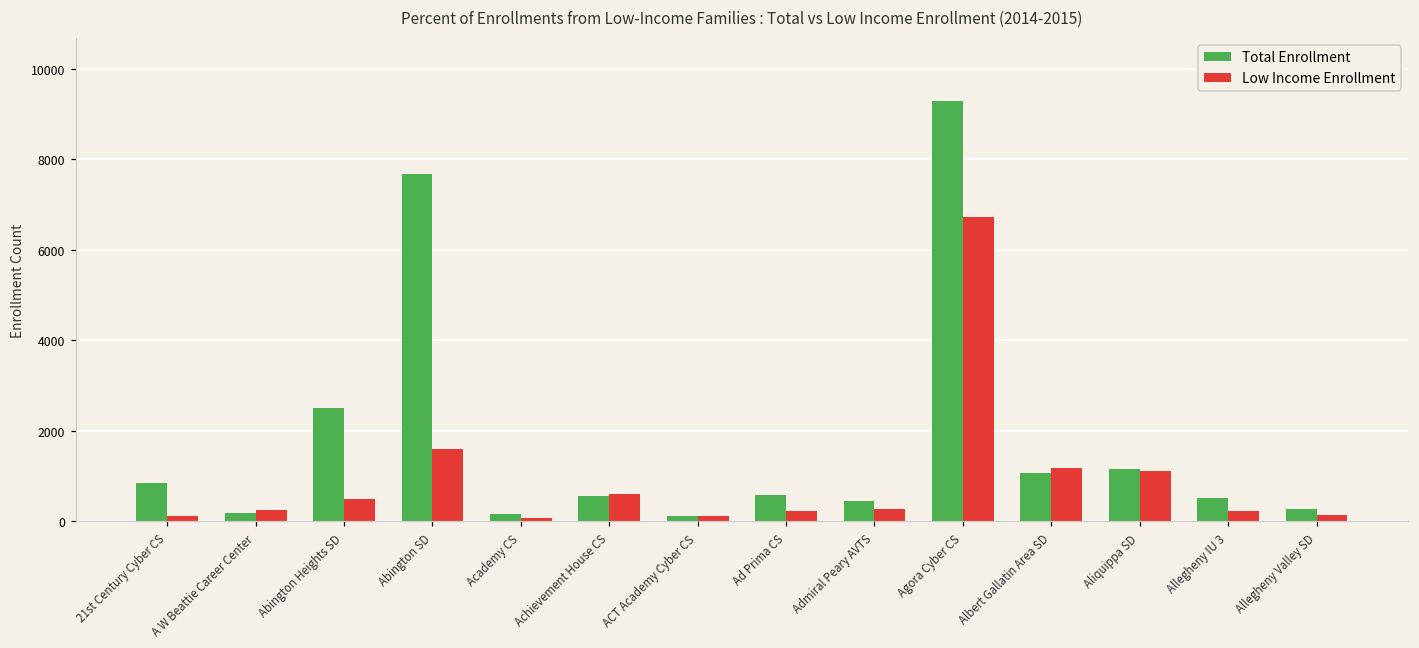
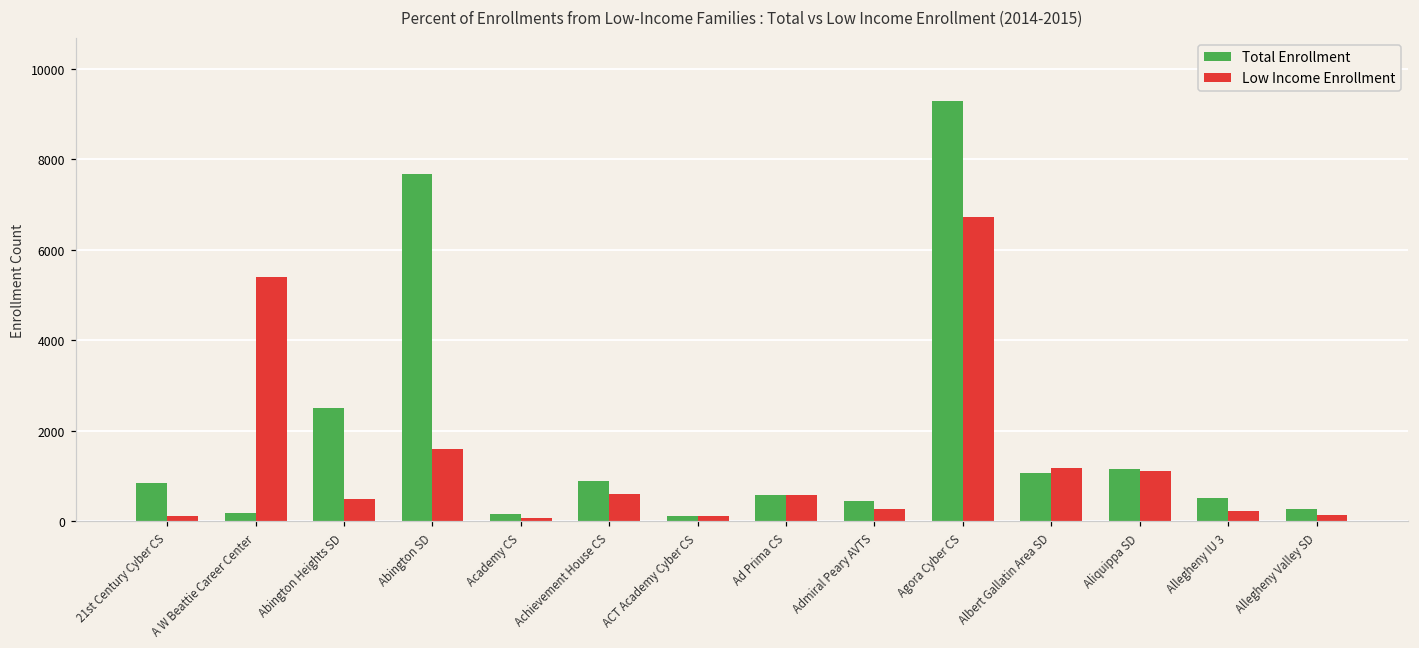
  {
    "Total Enrollment": {
      "21st Century Cyber CS": 800,
      "A W Beattie Career Center": 200,
      "Abington Heights SD": 2500,
      "Abington SD": 7700,
      "Academy CS": 200,
-     "Achievement House CS": 600,
+     "Achievement House CS": 900,
      "ACT Academy Cyber CS": 100,
      "Ad Prima CS": 600,
      "Admiral Peary AVTS": 500,
      "Agora Cyber CS": 9300,
      "Albert Gallatin Area SD": 1100,
      "Aliquippa SD": 1200,
      "Allegheny IU 3": 500,
      "Allegheny Valley SD": 300
    },
    "Low Income Enrollment": {
      "21st Century Cyber CS": 100,
-     "A W Beattie Career Center": 300,
+     "A W Beattie Career Center": 5400,
      "Abington Heights SD": 500,
      "Abington SD": 1600,
      "Academy CS": 100,
      "Achievement House CS": 600,
      "ACT Academy Cyber CS": 100,
-     "Ad Prima CS": 200,
+     "Ad Prima CS": 600,
      "Admiral Peary AVTS": 300,
      "Agora Cyber CS": 6700,
      "Albert Gallatin Area SD": 1200,
      "Aliquippa SD": 1100,
      "Allegheny IU 3": 200,
      "Allegheny Valley SD": 100
    }
  }
